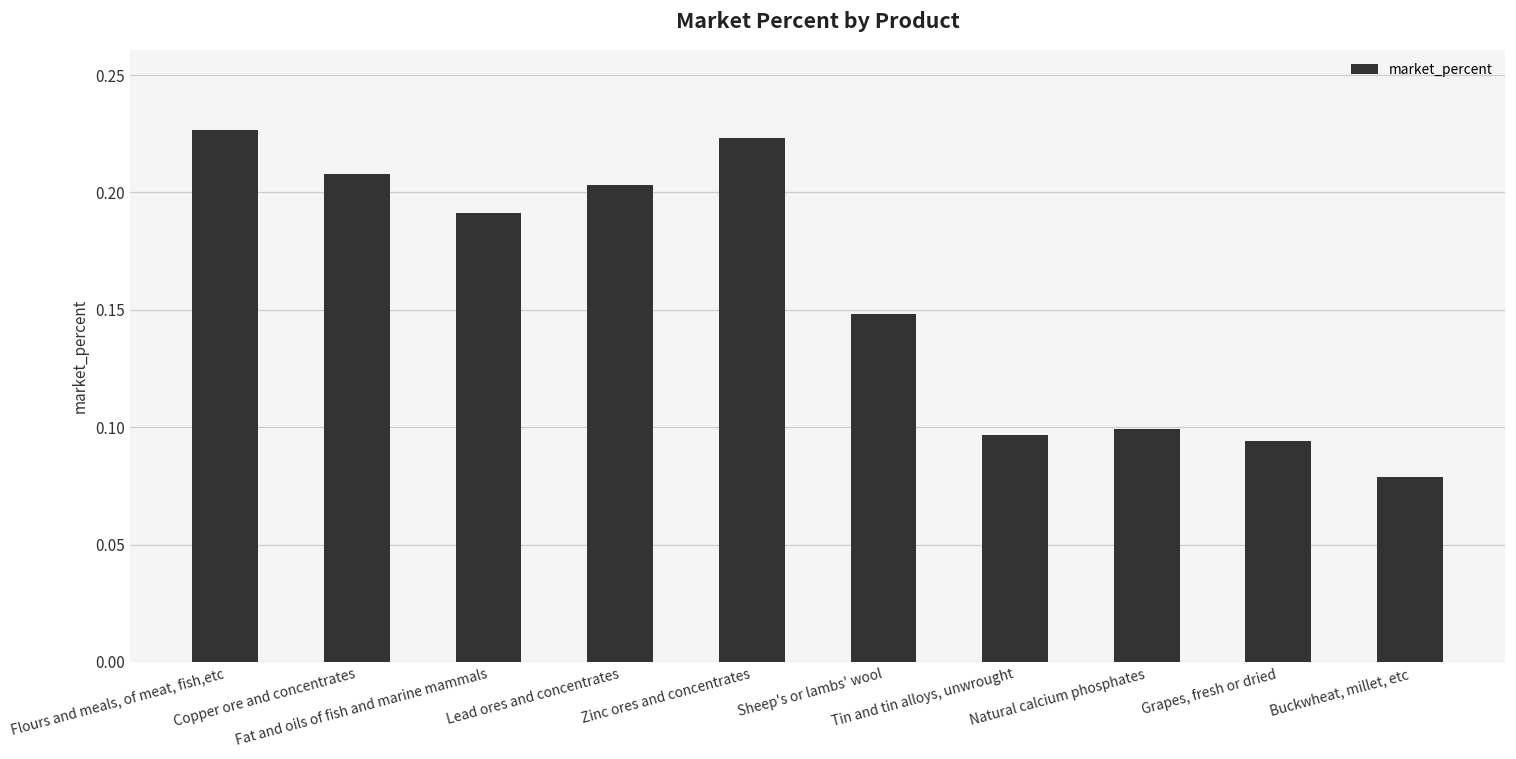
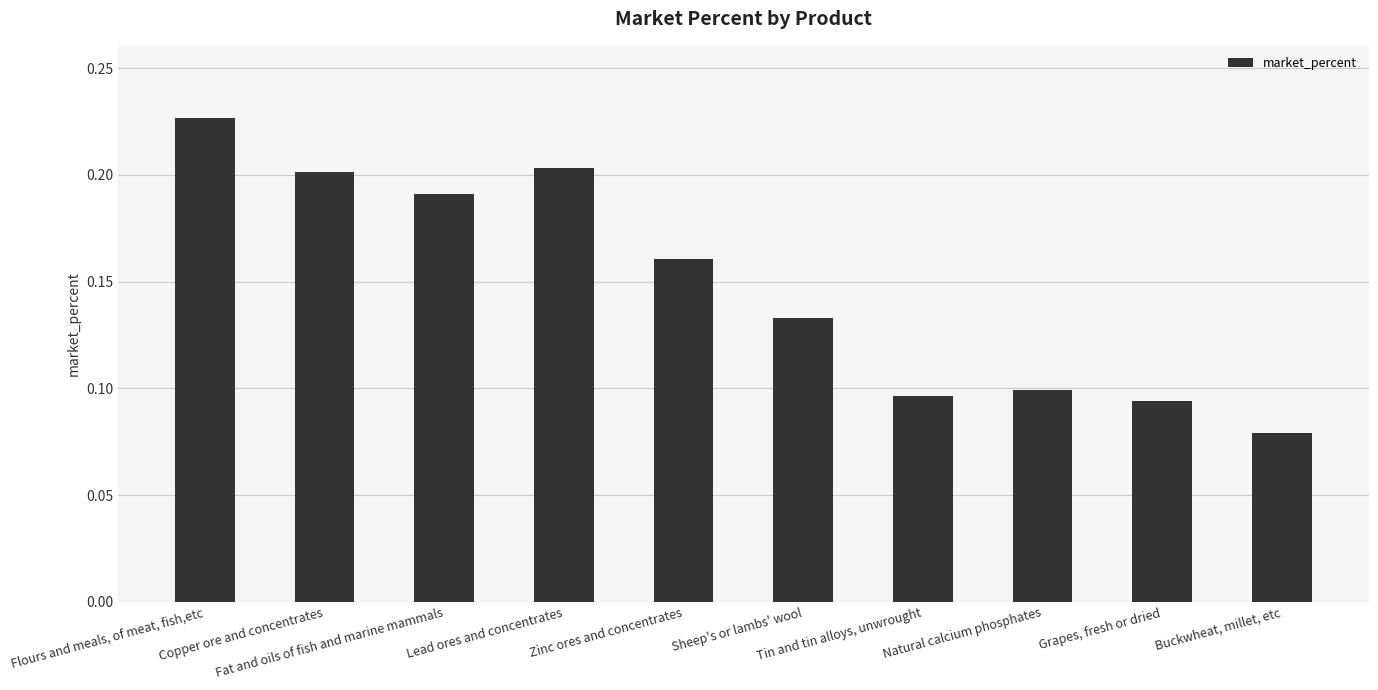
  {
    "Flours and meals, of meat, fish,etc": 0.227,
-   "Copper ore and concentrates": 0.208,
+   "Copper ore and concentrates": 0.201,
    "Fat and oils of fish and marine mammals": 0.191,
    "Lead ores and concentrates": 0.203,
-   "Zinc ores and concentrates": 0.223,
-   "Sheep's or lambs' wool": 0.148,
+   "Zinc ores and concentrates": 0.161,
+   "Sheep's or lambs' wool": 0.133,
    "Tin and tin alloys, unwrought": 0.097,
    "Natural calcium phosphates": 0.099,
    "Grapes, fresh or dried": 0.094,
    "Buckwheat, millet, etc": 0.079
  }
